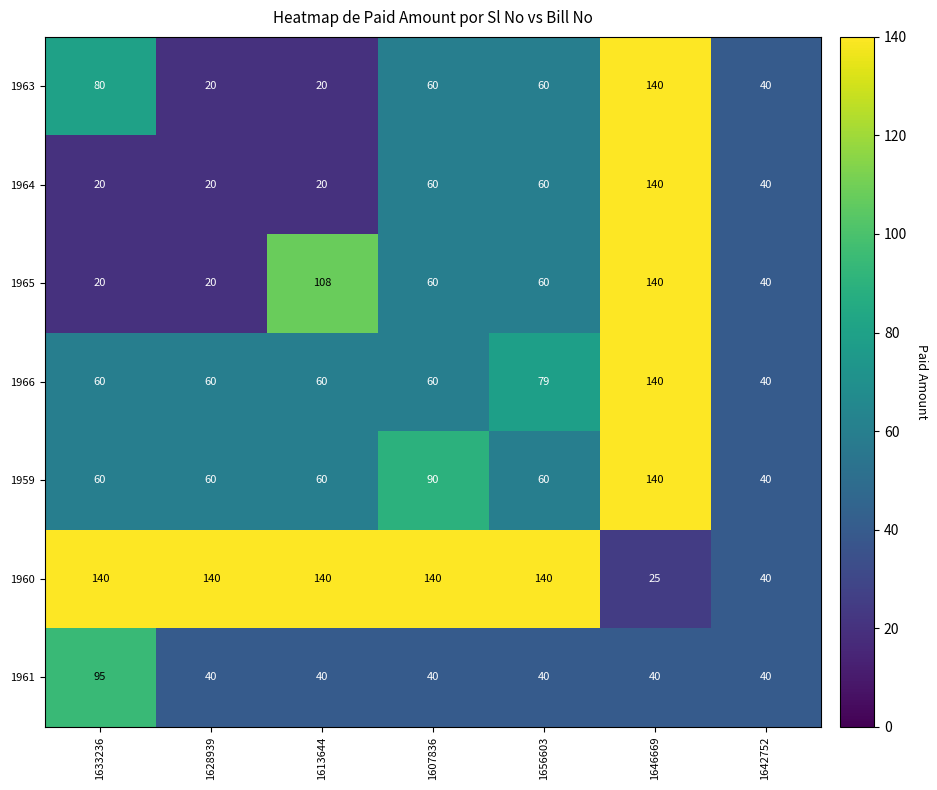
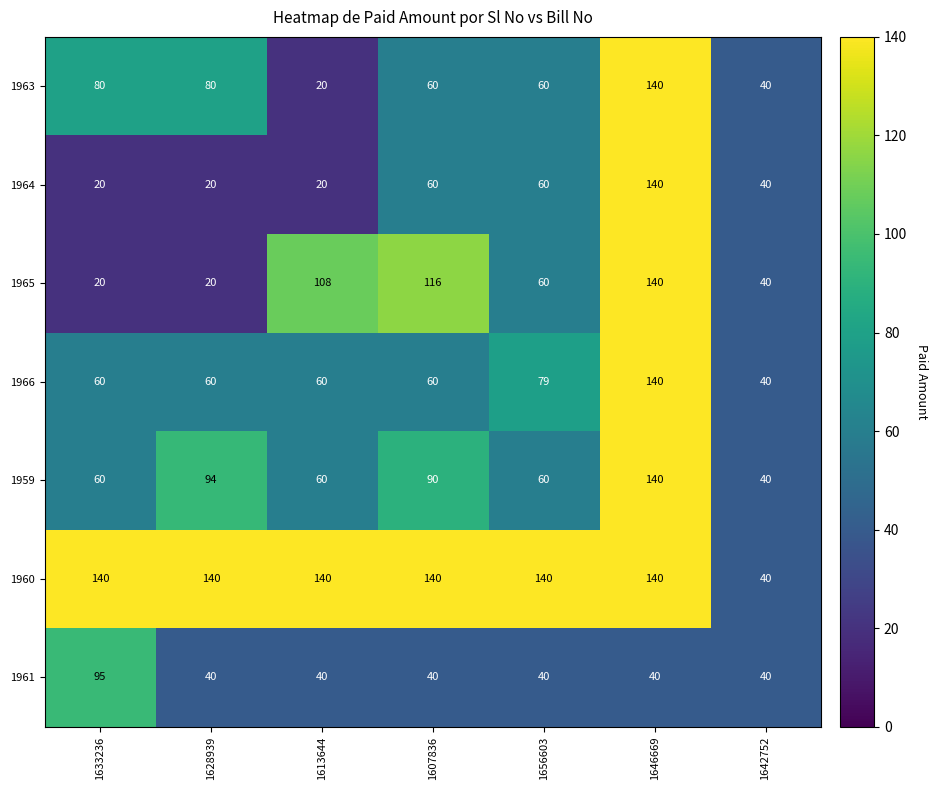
  {
    "1963": {
      "1633236": 80,
-     "1628939": 20,
+     "1628939": 80,
      "1613644": 20,
      "1607836": 60,
      "1656603": 60,
      "1646669": 140,
      "1642752": 40
    },
    "1964": {
      "1633236": 20,
      "1628939": 20,
      "1613644": 20,
      "1607836": 60,
      "1656603": 60,
      "1646669": 140,
      "1642752": 40
    },
    "1965": {
      "1633236": 20,
      "1628939": 20,
      "1613644": 108,
-     "1607836": 60,
+     "1607836": 116,
      "1656603": 60,
      "1646669": 140,
      "1642752": 40
    },
    "1966": {
      "1633236": 60,
      "1628939": 60,
      "1613644": 60,
      "1607836": 60,
      "1656603": 79,
      "1646669": 140,
      "1642752": 40
    },
    "1959": {
      "1633236": 60,
-     "1628939": 60,
+     "1628939": 94,
      "1613644": 60,
      "1607836": 90,
      "1656603": 60,
      "1646669": 140,
      "1642752": 40
    },
    "1960": {
      "1633236": 140,
      "1628939": 140,
      "1613644": 140,
      "1607836": 140,
      "1656603": 140,
-     "1646669": 25,
+     "1646669": 140,
      "1642752": 40
    },
    "1961": {
      "1633236": 95,
      "1628939": 40,
      "1613644": 40,
      "1607836": 40,
      "1656603": 40,
      "1646669": 40,
      "1642752": 40
    }
  }
